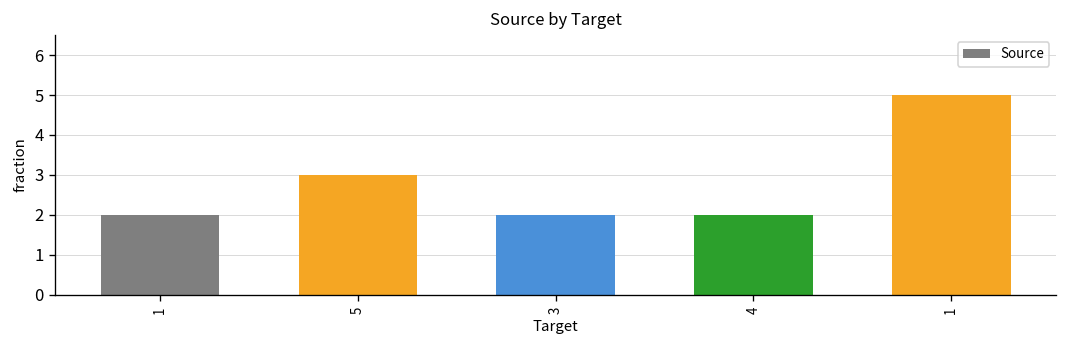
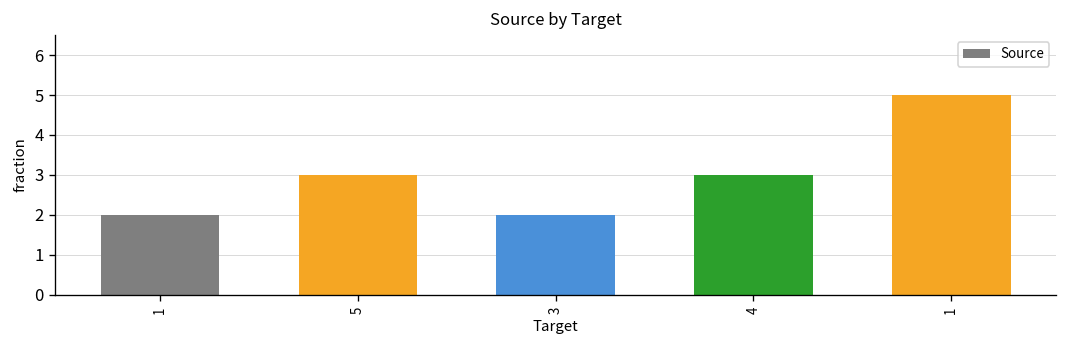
  {
    "5": 3,
    "3": 2,
-   "4": 2
+   "4": 3
  }
